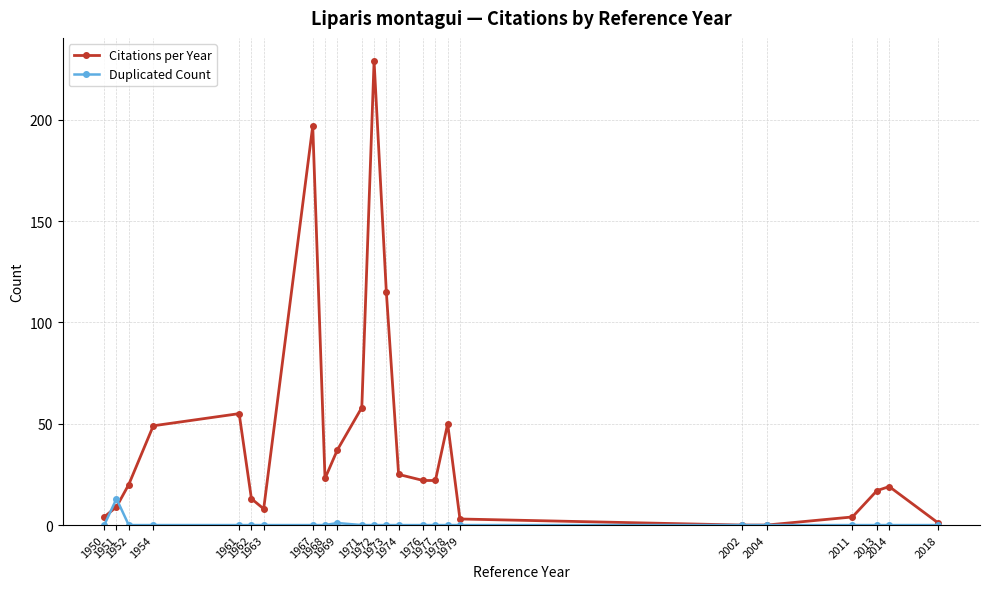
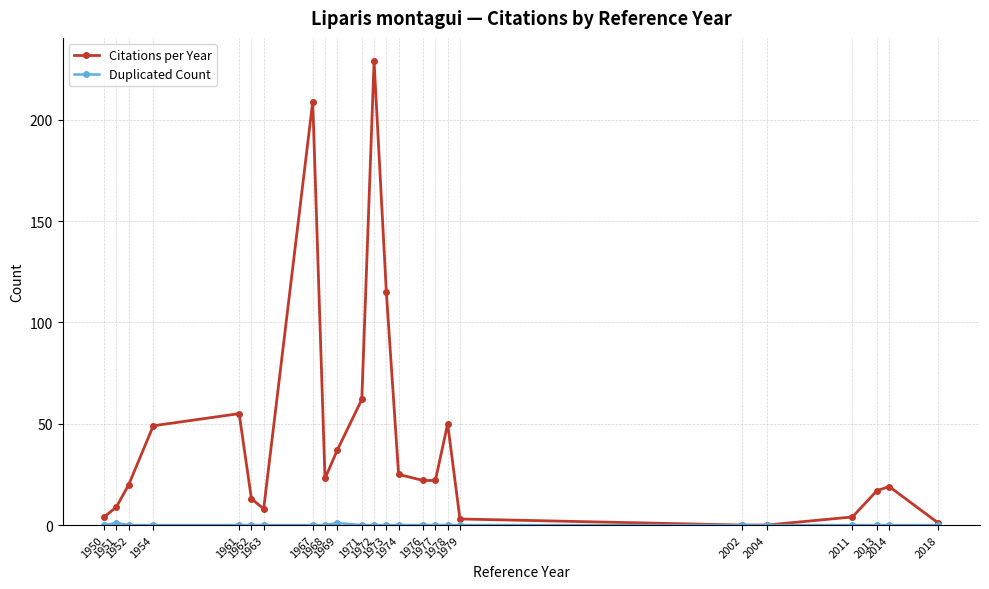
  {
    "Citations per Year": {
      "1950": 4,
      "1951": 9,
      "1952": 20,
      "1954": 49,
      "1961": 55,
      "1962": 13,
      "1963": 8,
-     "1967": 197,
+     "1967": 209,
      "1968": 23,
      "1969": 37,
-     "1971": 58,
+     "1971": 62,
      "1972": 229,
      "1973": 115,
      "1974": 25,
      "1976": 22,
      "1977": 22,
      "1978": 50,
      "1979": 3,
      "2011": 4,
      "2013": 17,
      "2014": 19
    },
    "Duplicated Count": {
      "1950": 0,
-     "1951": 13,
+     "1951": 1,
      "1952": 0,
      "1954": 0,
      "1961": 0,
      "1962": 0,
      "1963": 0,
      "1967": 0,
      "1968": 0,
      "1969": 1,
      "1971": 0,
      "1972": 0,
      "1973": 0,
      "1974": 0,
      "1976": 0,
      "1977": 0,
      "1978": 0,
      "1979": 0,
      "2011": 0,
      "2013": 0,
      "2014": 0
    }
  }
